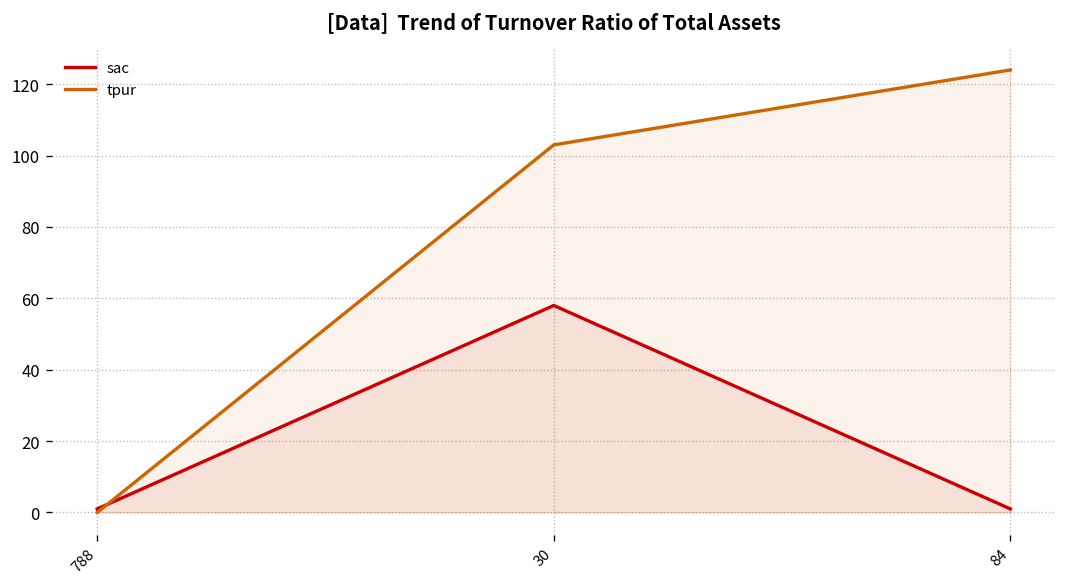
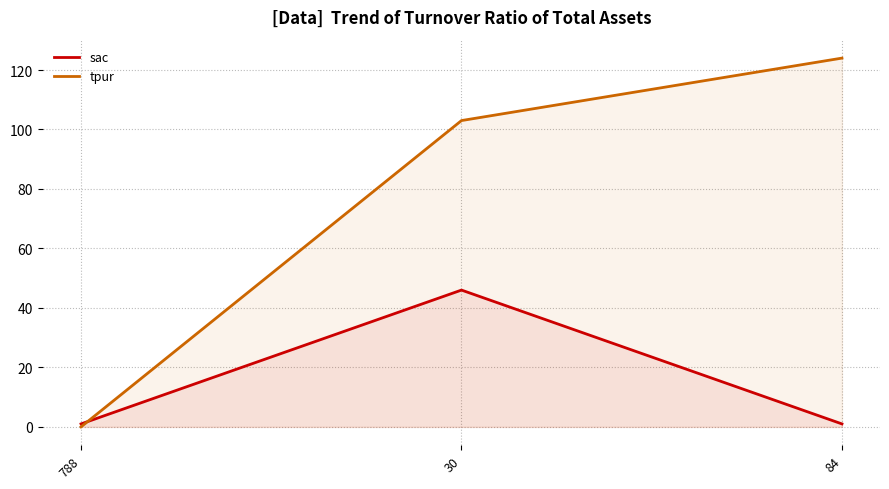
  {
    "sac": {
      "788": 1,
-     "30": 58,
+     "30": 46,
      "84": 1
    },
    "tpur": {
      "788": 0,
      "30": 103,
      "84": 124
    }
  }
